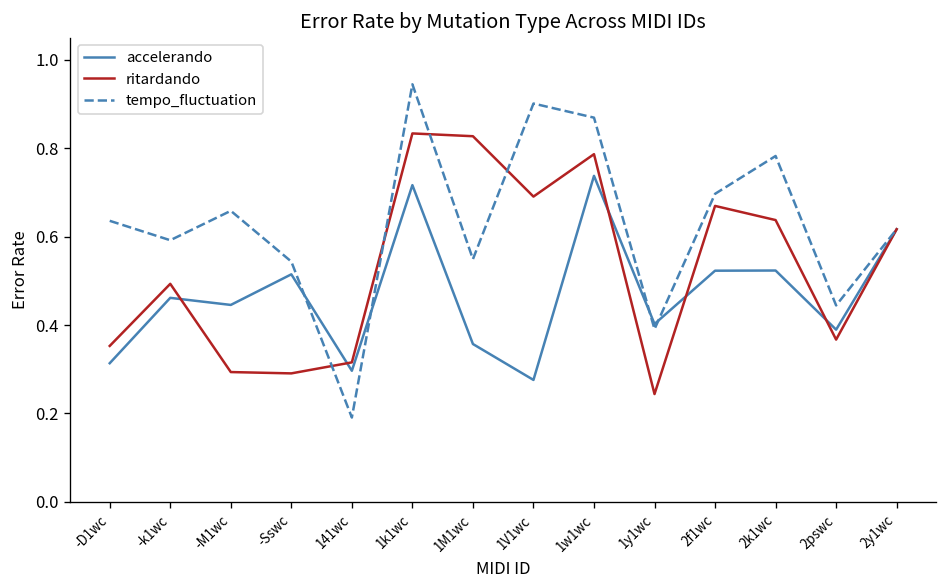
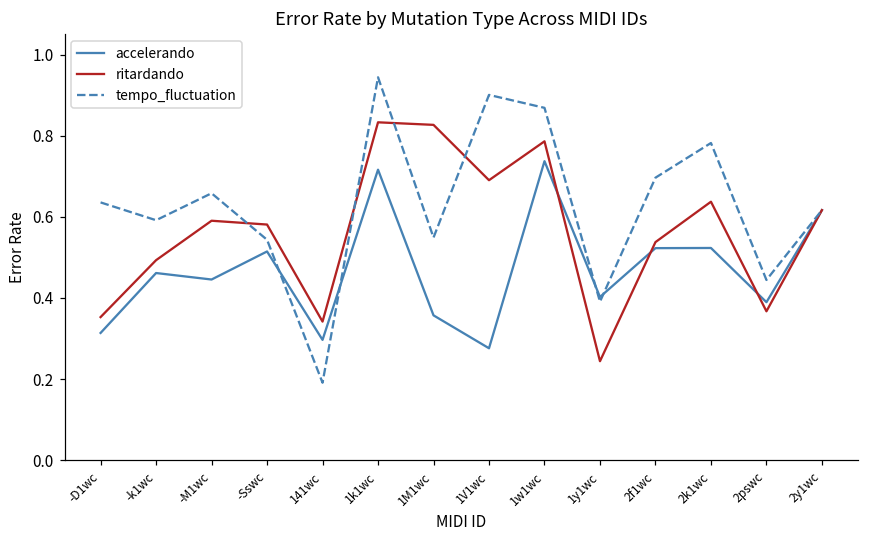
  {
    "ritardando": {
      "-D1wc": 0.35,
      "-k1wc": 0.49,
-     "-M1wc": 0.29,
-     "-Sswc": 0.29,
-     "141wc": 0.32,
+     "-M1wc": 0.59,
+     "-Sswc": 0.58,
+     "141wc": 0.34,
      "1k1wc": 0.83,
      "1M1wc": 0.83,
      "1V1wc": 0.69,
      "1w1wc": 0.79,
      "1y1wc": 0.24,
-     "2f1wc": 0.67,
+     "2f1wc": 0.54,
      "2k1wc": 0.64,
      "2pswc": 0.37
    }
  }
